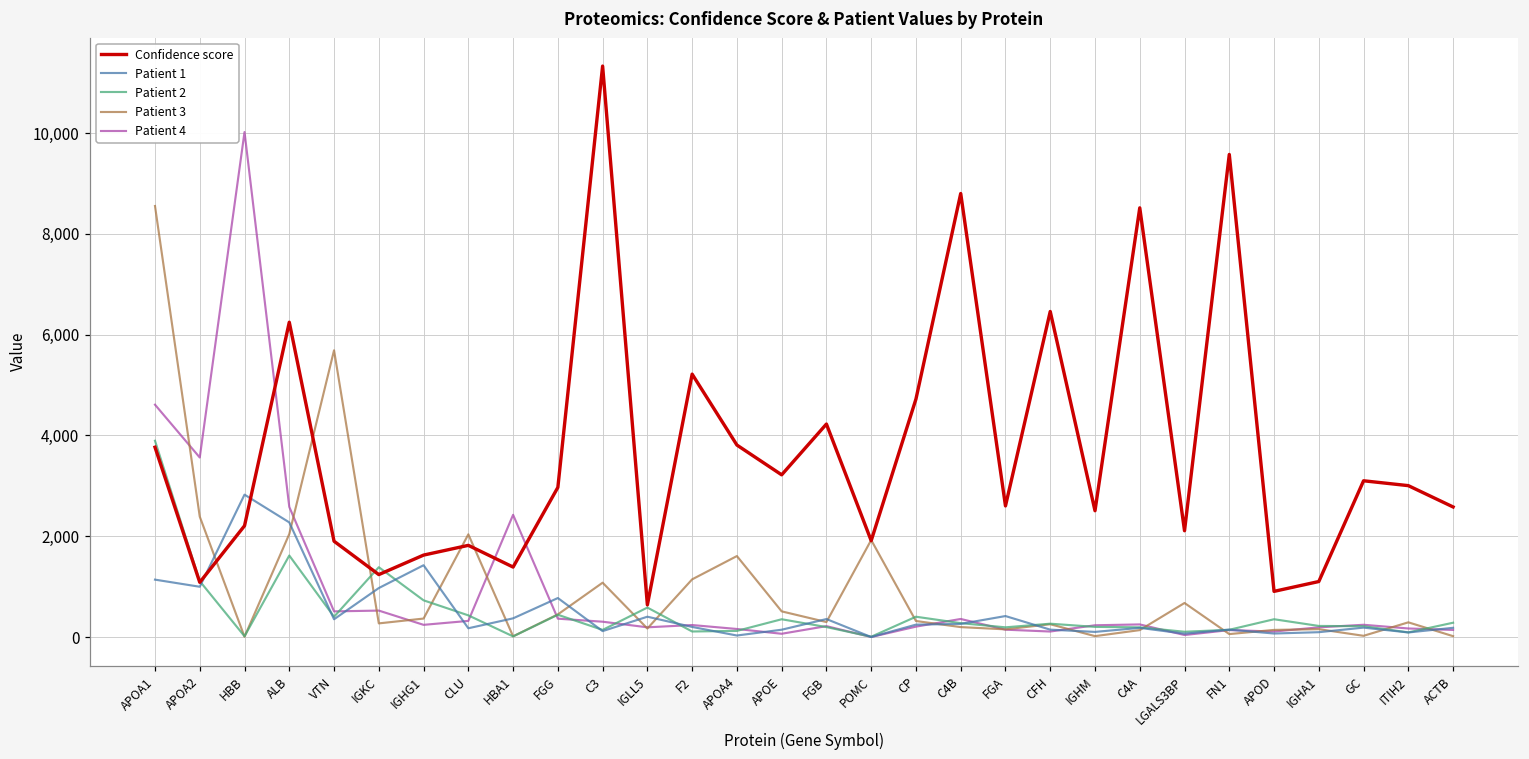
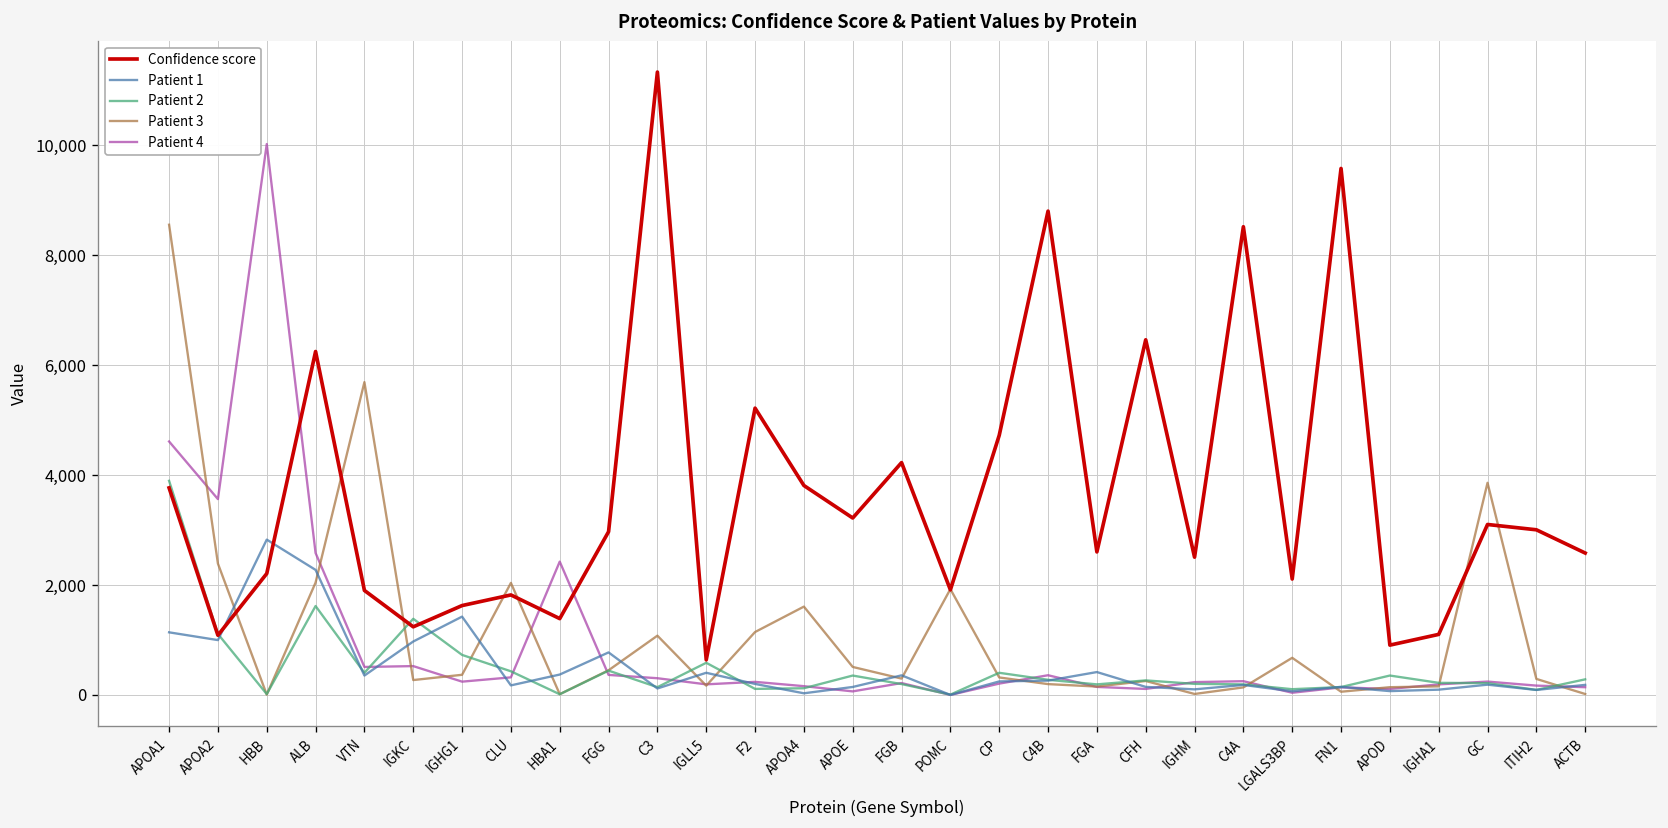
  {
    "Confidence score": {
      "APOA1": "3,800",
      "HBB": "2,200",
      "ALB": "6,200",
      "VTN": "1,900",
      "IGKC": "1,200",
      "IGHG1": "1,600",
      "CLU": "1,800",
      "HBA1": "1,400",
      "FGG": "3,000",
      "C3": "11,300",
      "F2": "5,200",
      "APOA4": "3,800",
      "APOE": "3,200",
      "FGB": "4,200",
      "CP": "4,700",
      "C4B": "8,800",
      "FGA": "2,600",
      "CFH": "6,500",
      "IGHM": "2,500",
      "C4A": "8,500",
      "LGALS3BP": "2,100",
      "FN1": "9,600",
      "APOD": "900",
      "IGHA1": "1,100",
      "GC": "3,100",
      "ITIH2": "3,000",
      "ACTB": "2,600"
    },
    "Patient 1": {
      "APOA1": "1,100",
      "APOA2": "1,000",
      "HBB": "2,800",
      "ALB": "2,300",
      "IGKC": "1,000",
      "IGHG1": "1,400",
      "CLU": "200",
      "HBA1": "400",
      "FGG": "800",
      "IGLL5": "400",
      "APOA4": "0",
      "APOE": "100",
      "FGB": "400",
      "FGA": "400",
      "IGHM": "100",
      "IGHA1": "100"
    },
    "Patient 2": {
      "APOA1": "3,900",
      "ALB": "1,600",
      "IGKC": "1,400",
      "IGHG1": "700",
      "CLU": "400",
      "F2": "100",
      "APOE": "400",
      "CP": "400",
      "APOD": "400",
      "ACTB": "300"
    },
    "Patient 3": {
      "APOA1": "8,600",
      "APOA2": "2,400",
      "ALB": "2,000",
      "VTN": "5,700",
      "IGKC": "300",
      "IGHG1": "400",
      "CLU": "2,000",
      "C3": "1,100",
      "F2": "1,100",
      "APOA4": "1,600",
      "APOE": "500",
      "FGB": "300",
      "CP": "300",
      "C4B": "200",
      "IGHM": "0",
      "LGALS3BP": "700",
      "FN1": "100",
-     "GC": "0",
+     "GC": "3,900",
      "ITIH2": "300",
      "ACTB": "0"
    },
    "Patient 4": {
      "APOA1": "4,600",
      "APOA2": "3,600",
      "HBB": "10,000",
      "ALB": "2,600",
      "VTN": "500",
      "IGKC": "500",
      "IGHG1": "200",
      "CLU": "300",
      "HBA1": "2,400",
      "FGG": "400",
      "C3": "300",
      "APOE": "100",
      "C4B": "400",
      "C4A": "300",
      "ITIH2": "200"
    }
  }
